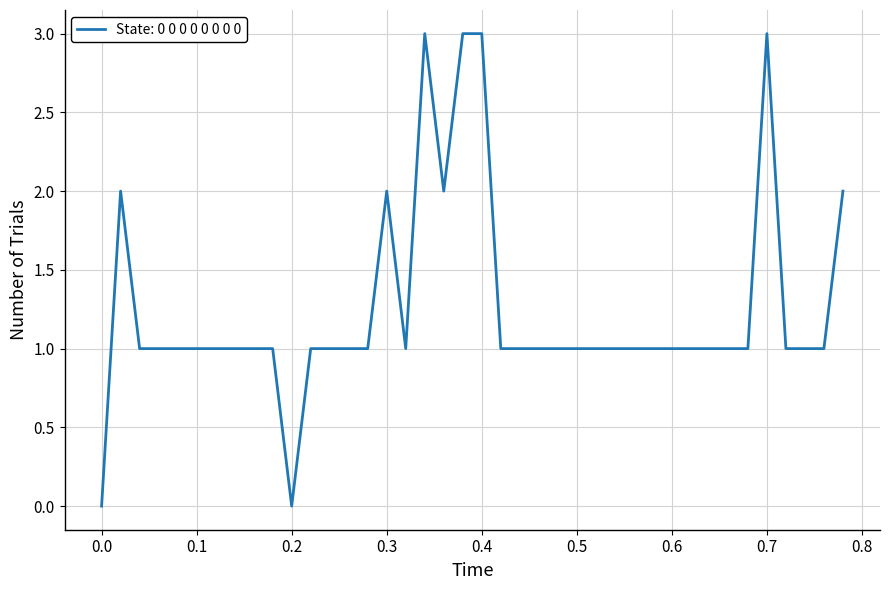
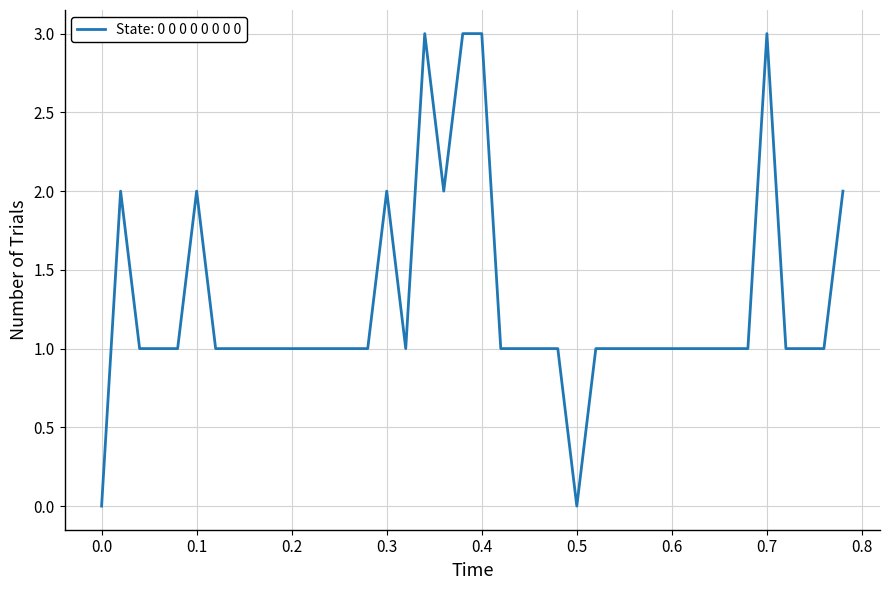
  {
    "0.0": 0,
-   "0.1": 1,
-   "0.2": 0,
+   "0.1": 2,
+   "0.2": 1,
    "0.3": 2,
    "0.4": 3,
-   "0.5": 1,
+   "0.5": 0,
    "0.6": 1,
    "0.7": 3
  }
